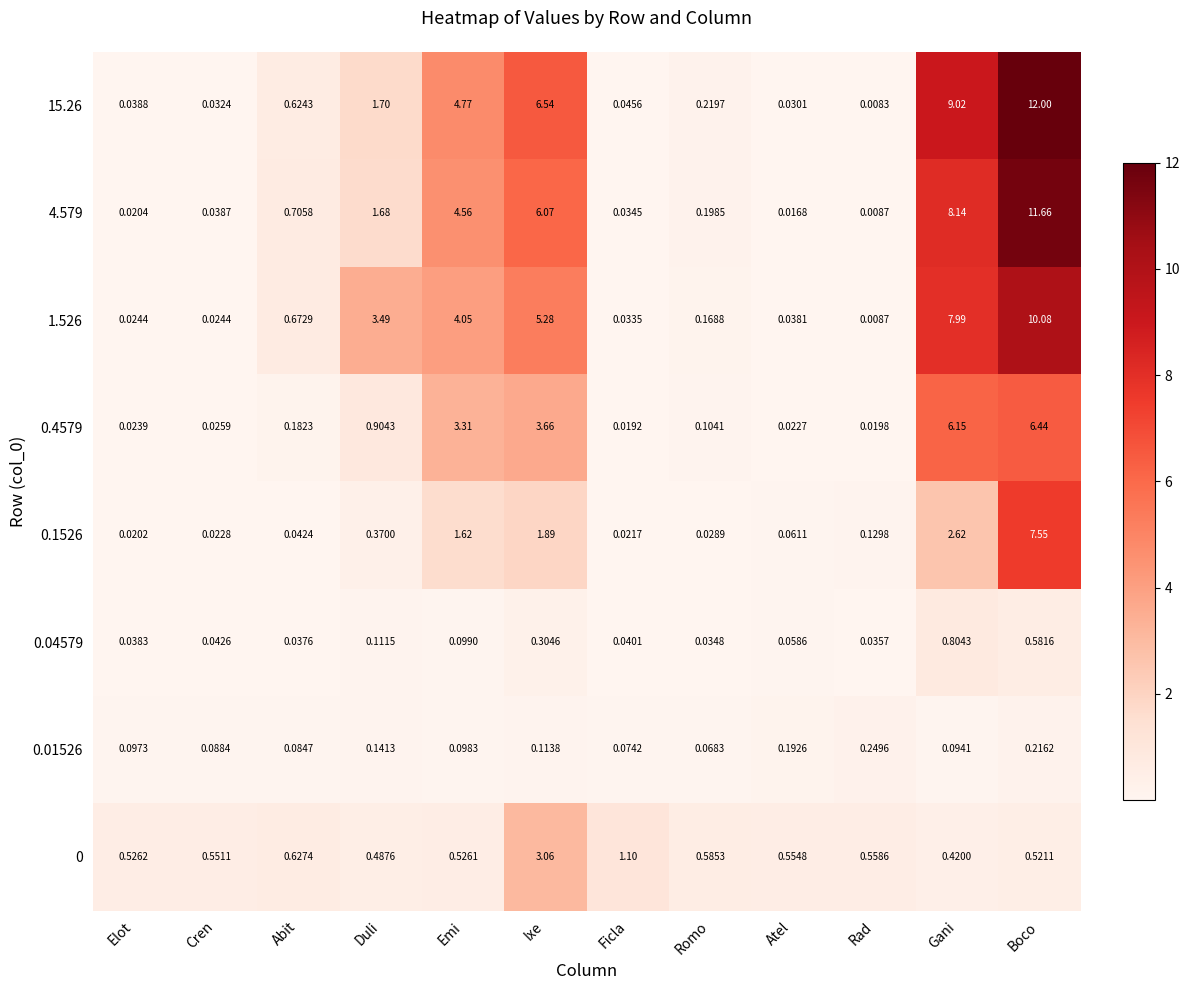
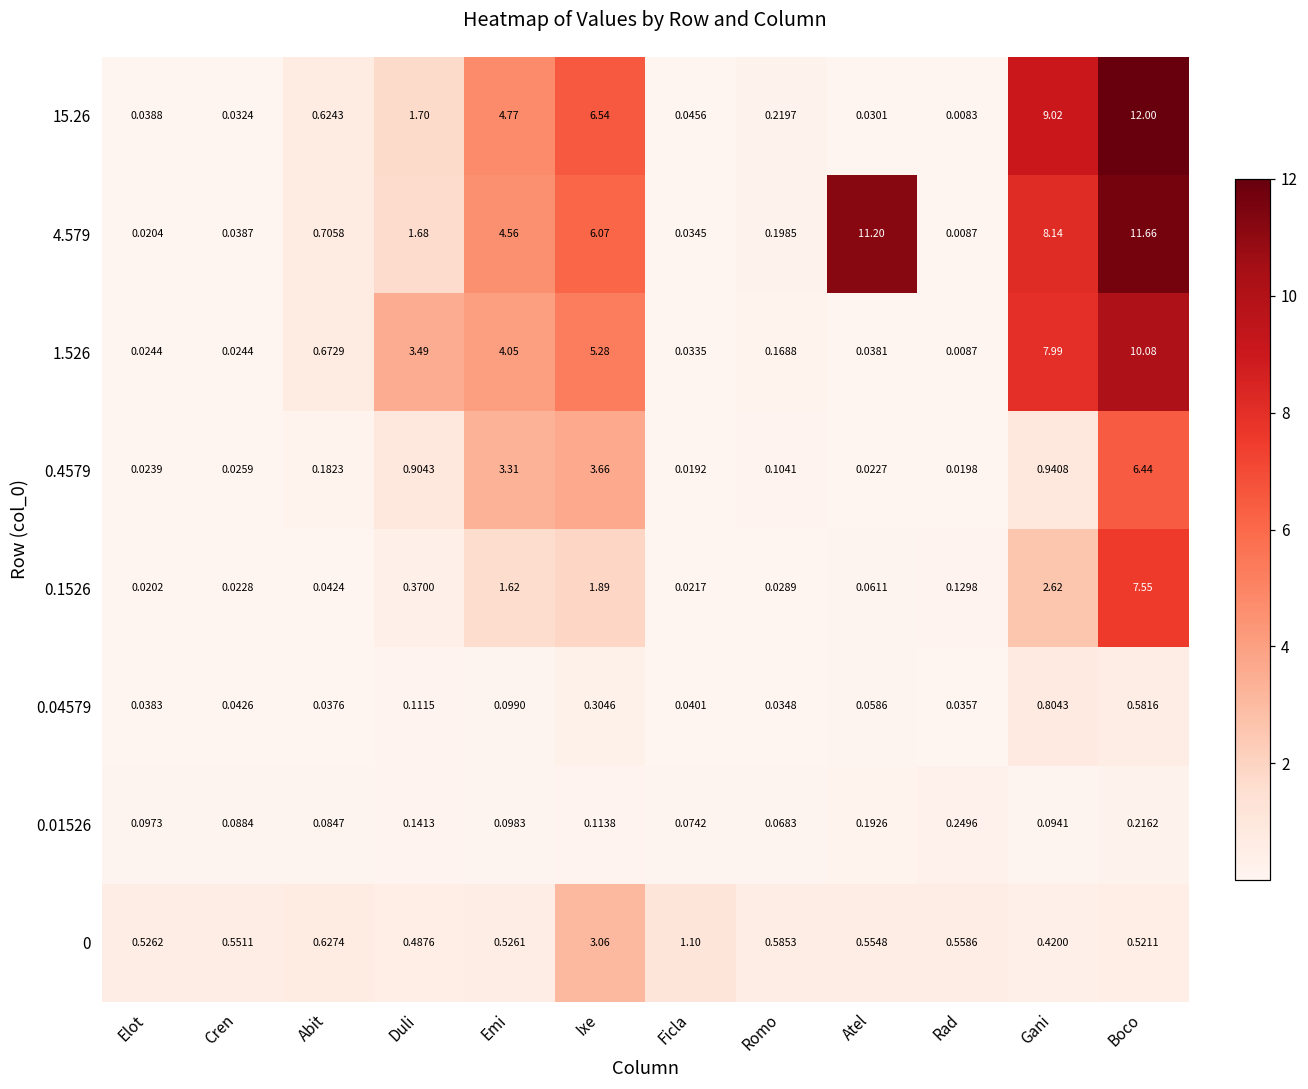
  {
    "15.26": {
      "Elot": 0.0388,
      "Cren": 0.0324,
      "Abit": 0.6243,
      "Duli": 1.70,
      "Emi": 4.77,
      "Ixe": 6.54,
      "Ficla": 0.0456,
      "Romo": 0.2197,
      "Atel": 0.0301,
      "Rad": 0.0083,
      "Gani": 9.02,
      "Boco": 12.00
    },
    "4.579": {
      "Elot": 0.0204,
      "Cren": 0.0387,
      "Abit": 0.7058,
      "Duli": 1.68,
      "Emi": 4.56,
      "Ixe": 6.07,
      "Ficla": 0.0345,
      "Romo": 0.1985,
-     "Atel": 0.0168,
+     "Atel": 11.20,
      "Rad": 0.0087,
      "Gani": 8.14,
      "Boco": 11.66
    },
    "1.526": {
      "Elot": 0.0244,
      "Cren": 0.0244,
      "Abit": 0.6729,
      "Duli": 3.49,
      "Emi": 4.05,
      "Ixe": 5.28,
      "Ficla": 0.0335,
      "Romo": 0.1688,
      "Atel": 0.0381,
      "Rad": 0.0087,
      "Gani": 7.99,
      "Boco": 10.08
    },
    "0.4579": {
      "Elot": 0.0239,
      "Cren": 0.0259,
      "Abit": 0.1823,
      "Duli": 0.9043,
      "Emi": 3.31,
      "Ixe": 3.66,
      "Ficla": 0.0192,
      "Romo": 0.1041,
      "Atel": 0.0227,
      "Rad": 0.0198,
-     "Gani": 6.15,
+     "Gani": 0.9408,
      "Boco": 6.44
    },
    "0.1526": {
      "Elot": 0.0202,
      "Cren": 0.0228,
      "Abit": 0.0424,
      "Duli": 0.3700,
      "Emi": 1.62,
      "Ixe": 1.89,
      "Ficla": 0.0217,
      "Romo": 0.0289,
      "Atel": 0.0611,
      "Rad": 0.1298,
      "Gani": 2.62,
      "Boco": 7.55
    },
    "0.04579": {
      "Elot": 0.0383,
      "Cren": 0.0426,
      "Abit": 0.0376,
      "Duli": 0.1115,
      "Emi": 0.0990,
      "Ixe": 0.3046,
      "Ficla": 0.0401,
      "Romo": 0.0348,
      "Atel": 0.0586,
      "Rad": 0.0357,
      "Gani": 0.8043,
      "Boco": 0.5816
    },
    "0.01526": {
      "Elot": 0.0973,
      "Cren": 0.0884,
      "Abit": 0.0847,
      "Duli": 0.1413,
      "Emi": 0.0983,
      "Ixe": 0.1138,
      "Ficla": 0.0742,
      "Romo": 0.0683,
      "Atel": 0.1926,
      "Rad": 0.2496,
      "Gani": 0.0941,
      "Boco": 0.2162
    },
    "0": {
      "Elot": 0.5262,
      "Cren": 0.5511,
      "Abit": 0.6274,
      "Duli": 0.4876,
      "Emi": 0.5261,
      "Ixe": 3.06,
      "Ficla": 1.10,
      "Romo": 0.5853,
      "Atel": 0.5548,
      "Rad": 0.5586,
      "Gani": 0.4200,
      "Boco": 0.5211
    }
  }
